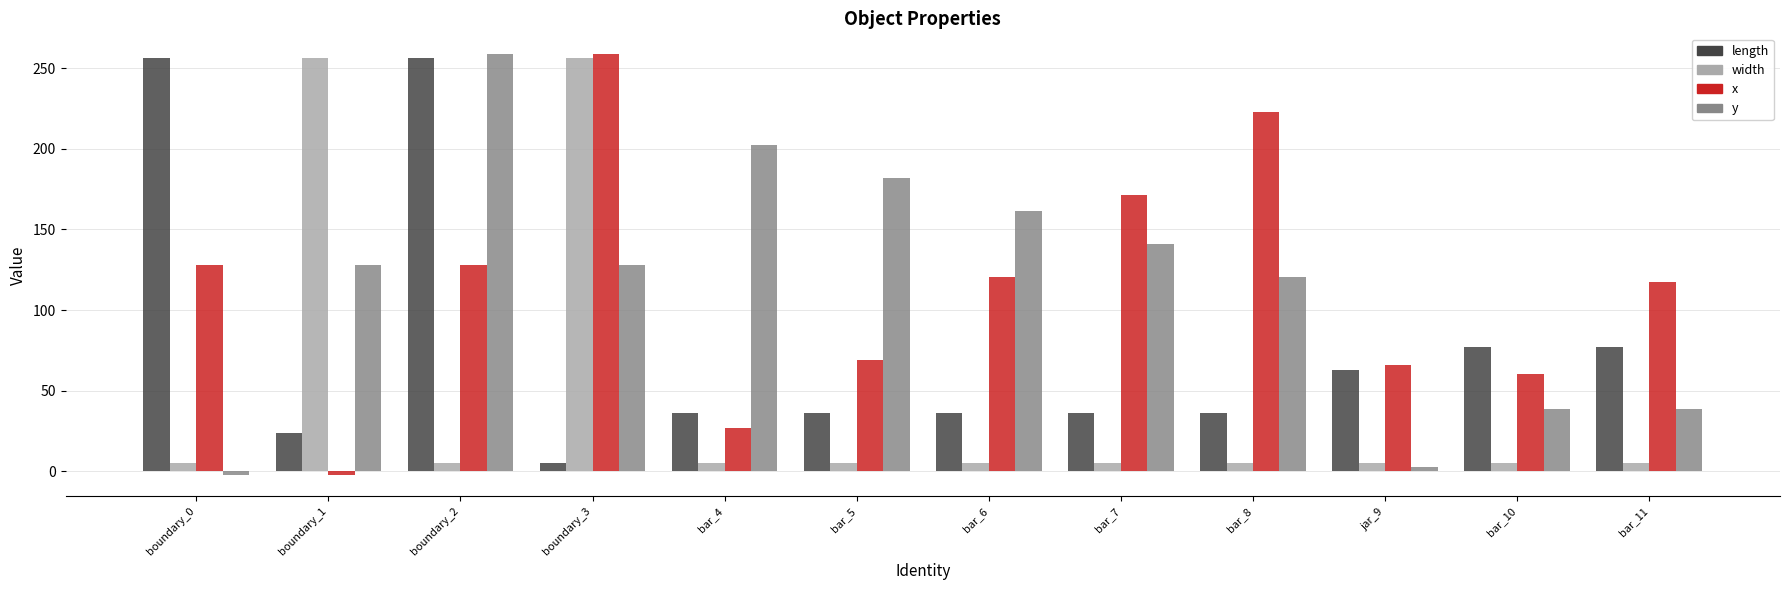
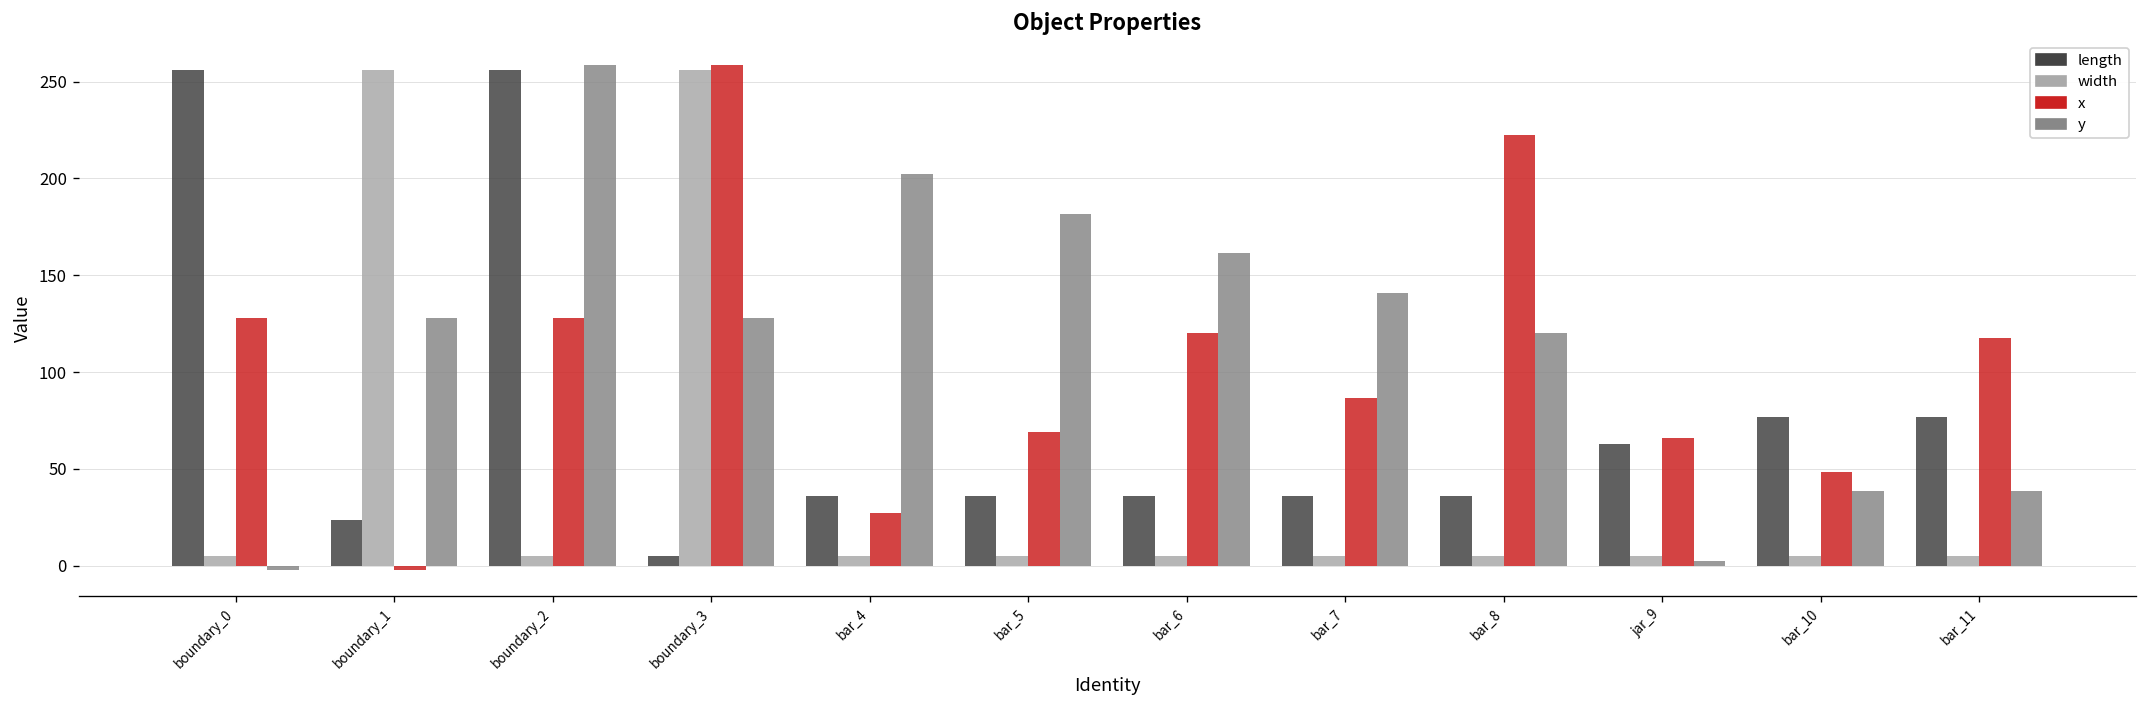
  {
    "length": {
      "boundary_0": 256,
      "boundary_1": 24,
      "boundary_2": 256,
      "boundary_3": 5,
      "bar_4": 36,
      "bar_5": 36,
      "bar_6": 36,
      "bar_7": 36,
      "bar_8": 36,
      "jar_9": 63,
      "bar_10": 77,
      "bar_11": 77
    },
    "x": {
      "boundary_0": 128,
      "boundary_1": -3,
      "boundary_2": 128,
      "boundary_3": 259,
      "bar_4": 27,
      "bar_5": 69,
      "bar_6": 120,
-     "bar_7": 172,
+     "bar_7": 86,
      "bar_8": 223,
      "jar_9": 66,
-     "bar_10": 60,
+     "bar_10": 48,
      "bar_11": 118
    }
  }
